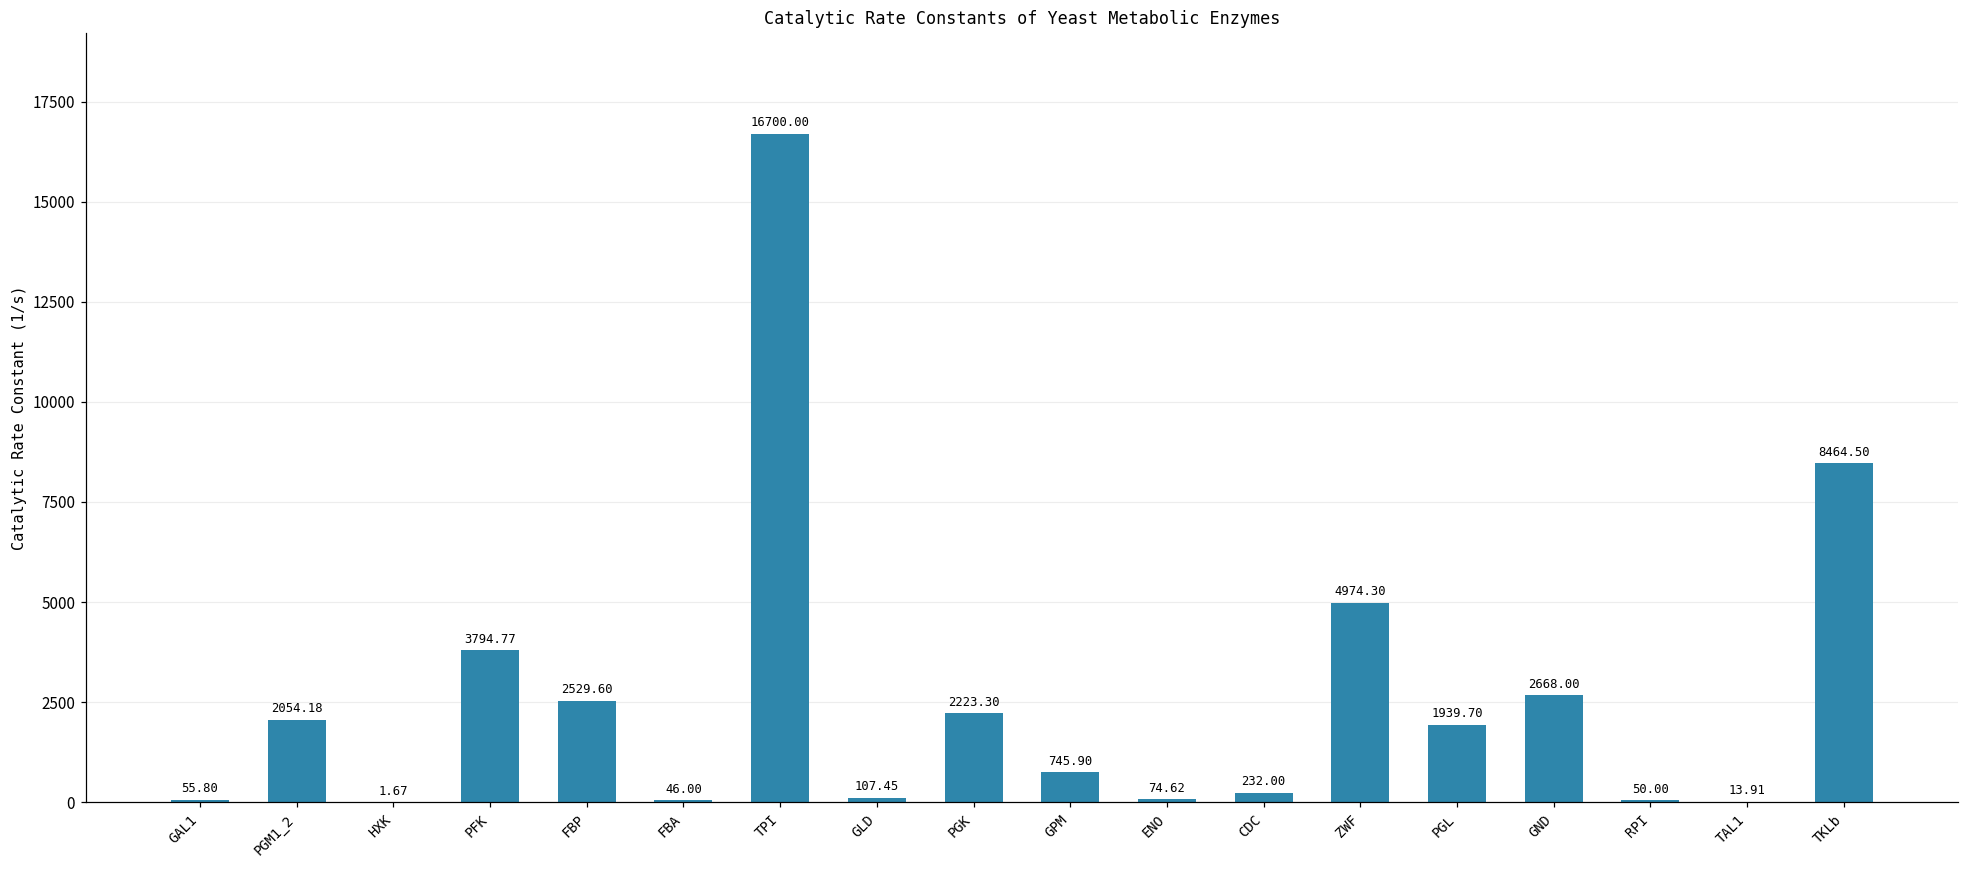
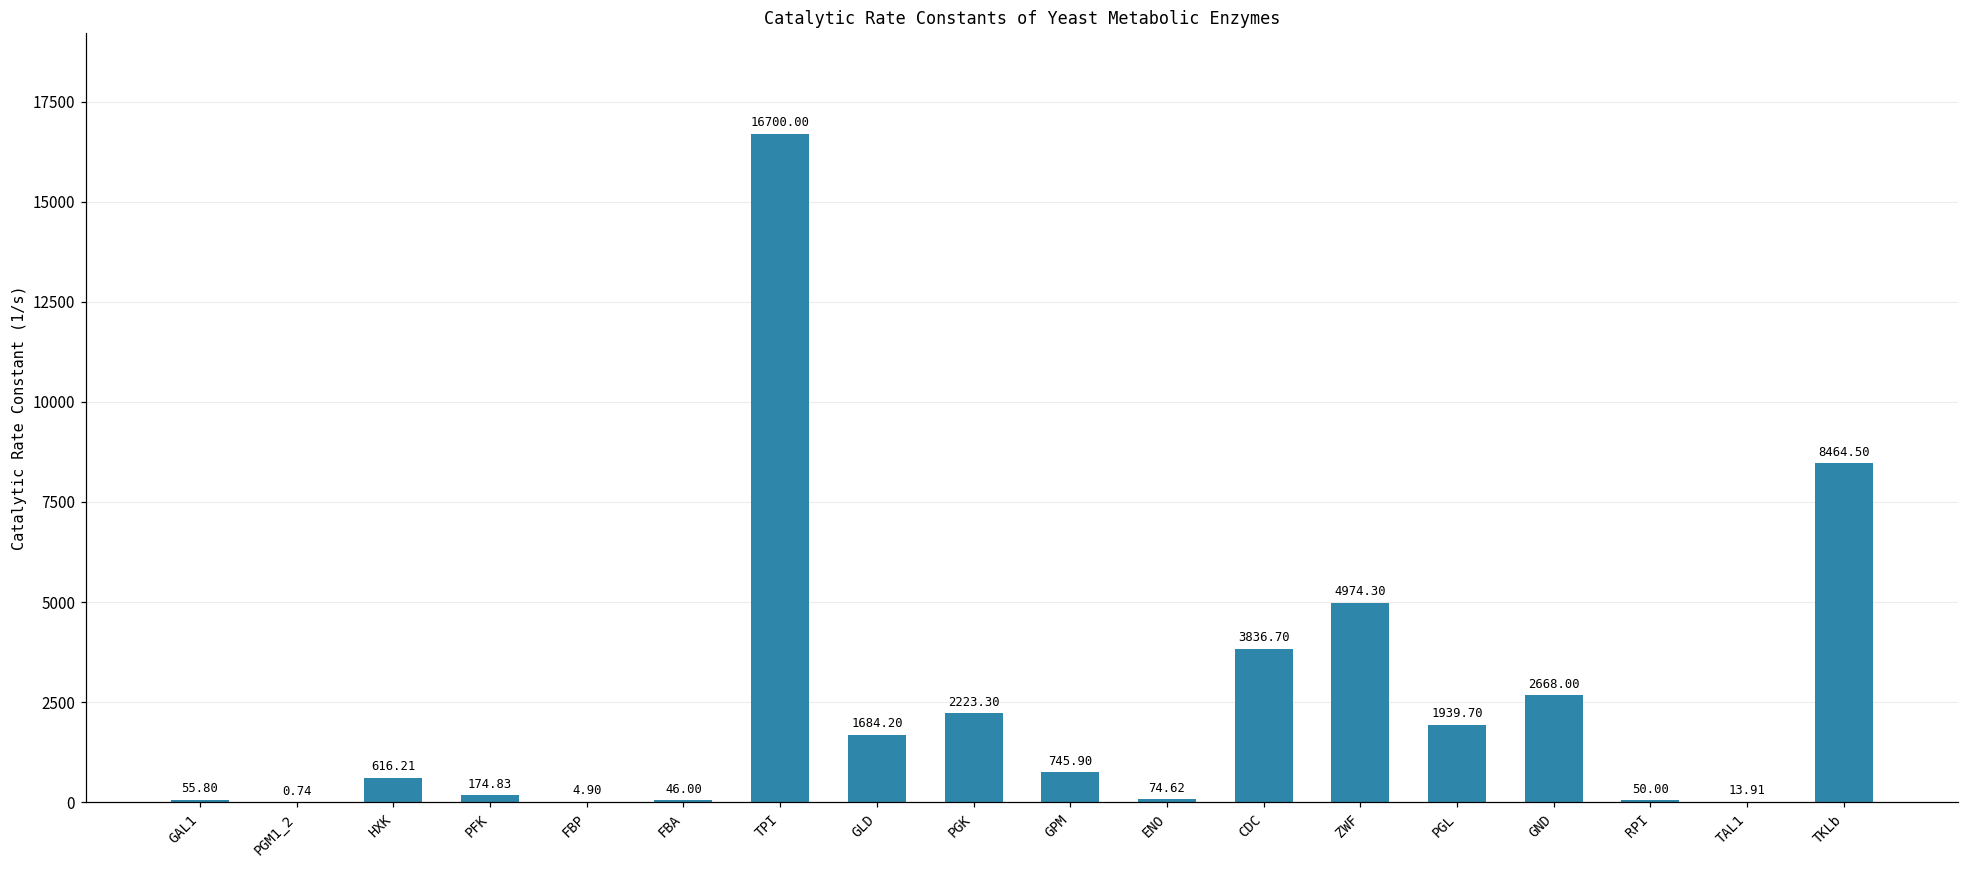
  {
    "GAL1": 55.80,
-   "PGM1_2": 2054.18,
-   "HXK": 1.67,
-   "PFK": 3794.77,
-   "FBP": 2529.60,
+   "PGM1_2": 0.74,
+   "HXK": 616.21,
+   "PFK": 174.83,
+   "FBP": 4.90,
    "FBA": 46.00,
    "TPI": 16700.00,
-   "GLD": 107.45,
+   "GLD": 1684.20,
    "PGK": 2223.30,
    "GPM": 745.90,
    "ENO": 74.62,
-   "CDC": 232.00,
+   "CDC": 3836.70,
    "ZWF": 4974.30,
    "PGL": 1939.70,
    "GND": 2668.00,
    "RPI": 50.00,
    "TAL1": 13.91,
    "TKLb": 8464.50
  }
